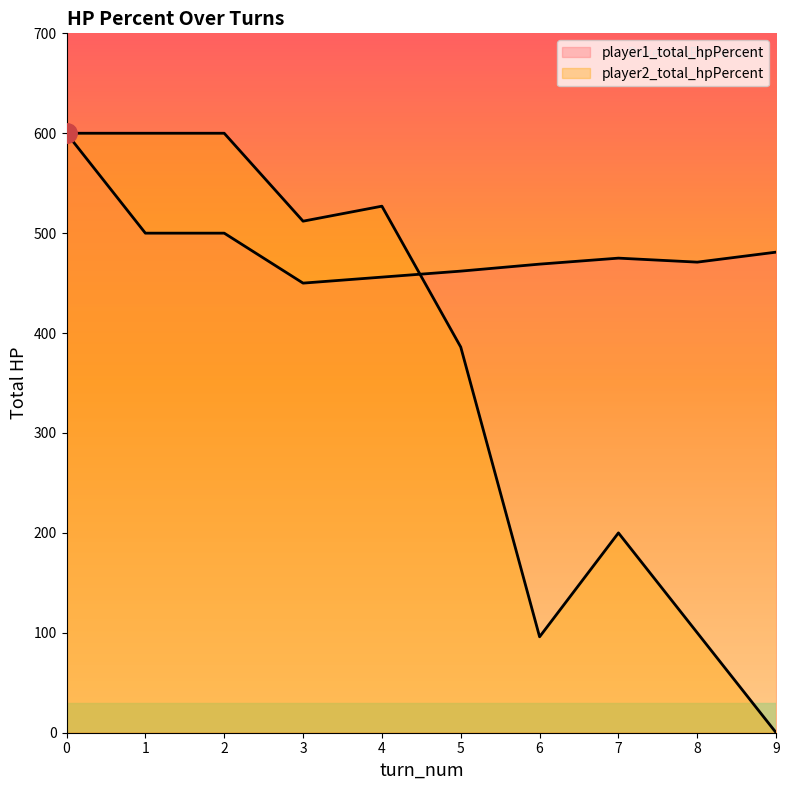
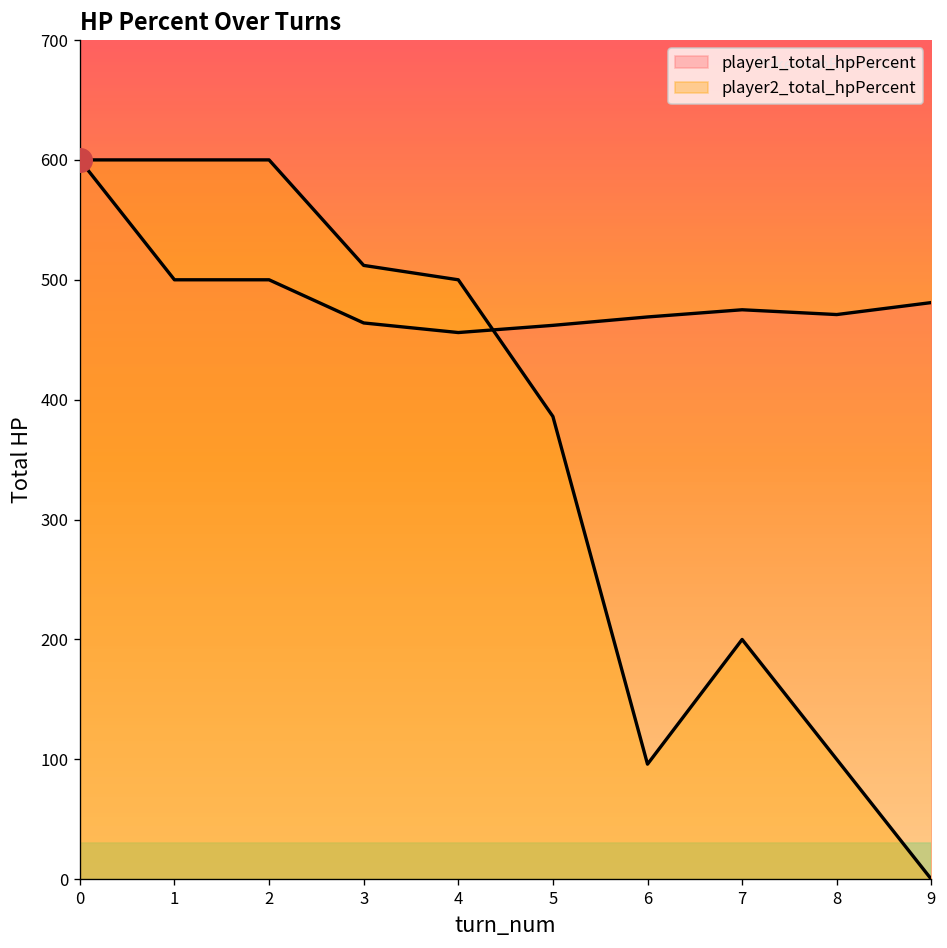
  {
    "player1_total_hpPercent": {
      "1": 500,
      "2": 500,
-     "3": 450,
+     "3": 460,
      "4": 460,
      "5": 460,
      "6": 470,
      "7": 480,
      "8": 470,
      "9": 480
    },
    "player2_total_hpPercent": {
      "1": 600,
      "2": 600,
      "3": 510,
-     "4": 530,
+     "4": 500,
      "5": 390,
      "6": 100,
      "7": 200,
      "8": 100
    }
  }
